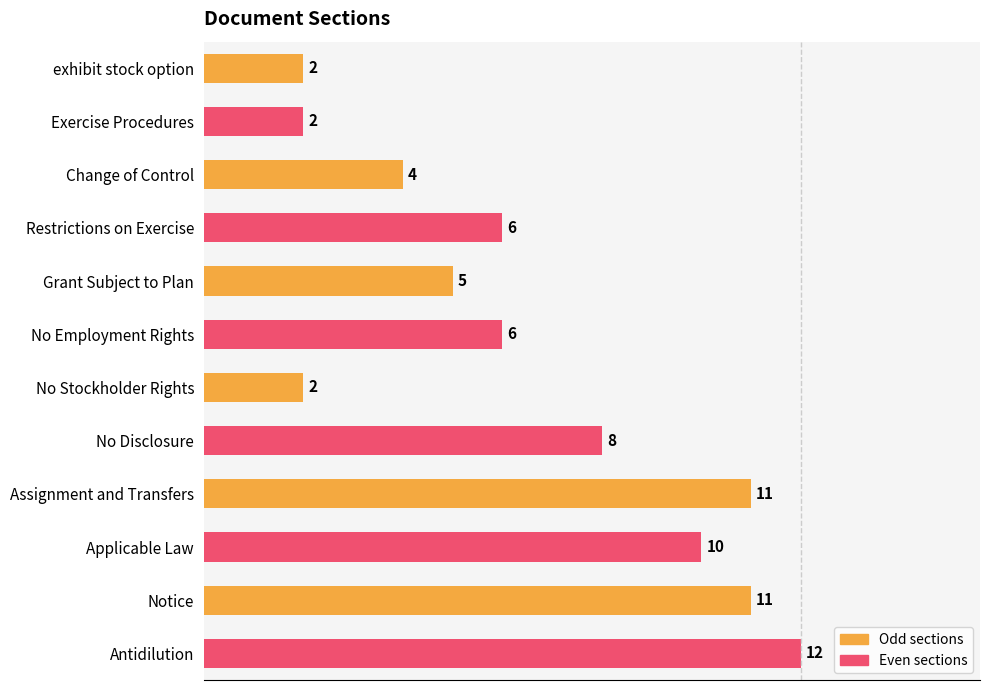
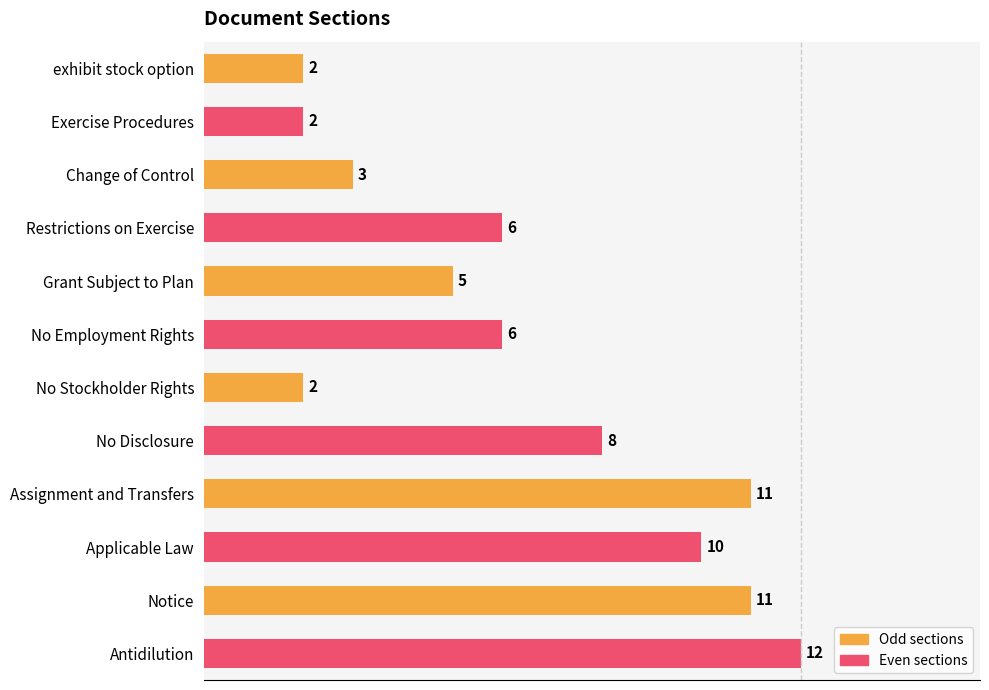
  {
    "exhibit stock option": 2,
    "Exercise Procedures": 2,
-   "Change of Control": 4,
+   "Change of Control": 3,
    "Restrictions on Exercise": 6,
    "Grant Subject to Plan": 5,
    "No Employment Rights": 6,
    "No Stockholder Rights": 2,
    "No Disclosure": 8,
    "Assignment and Transfers": 11,
    "Applicable Law": 10,
    "Notice": 11,
    "Antidilution": 12
  }
